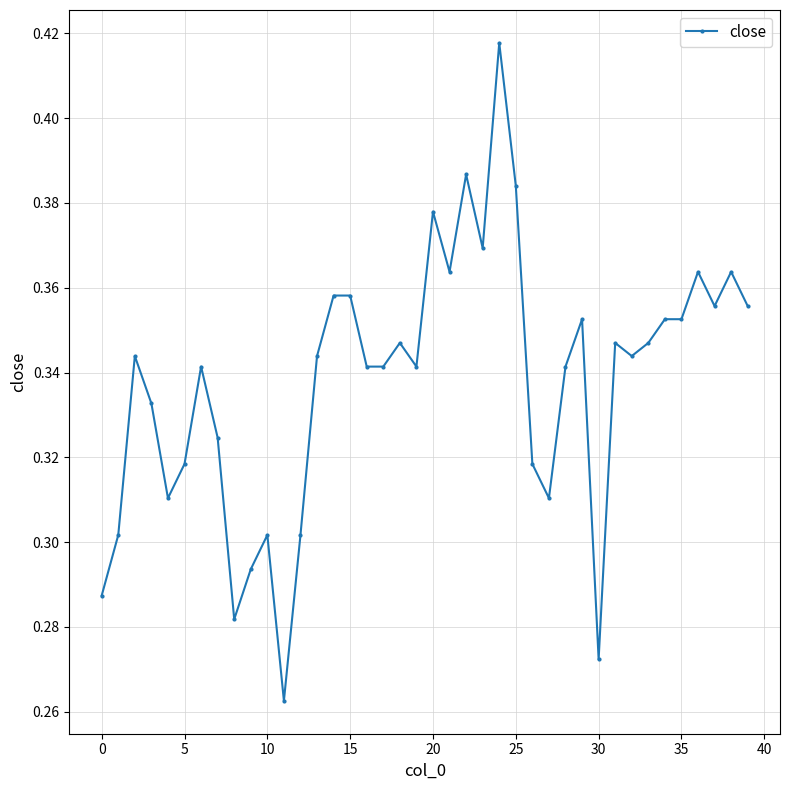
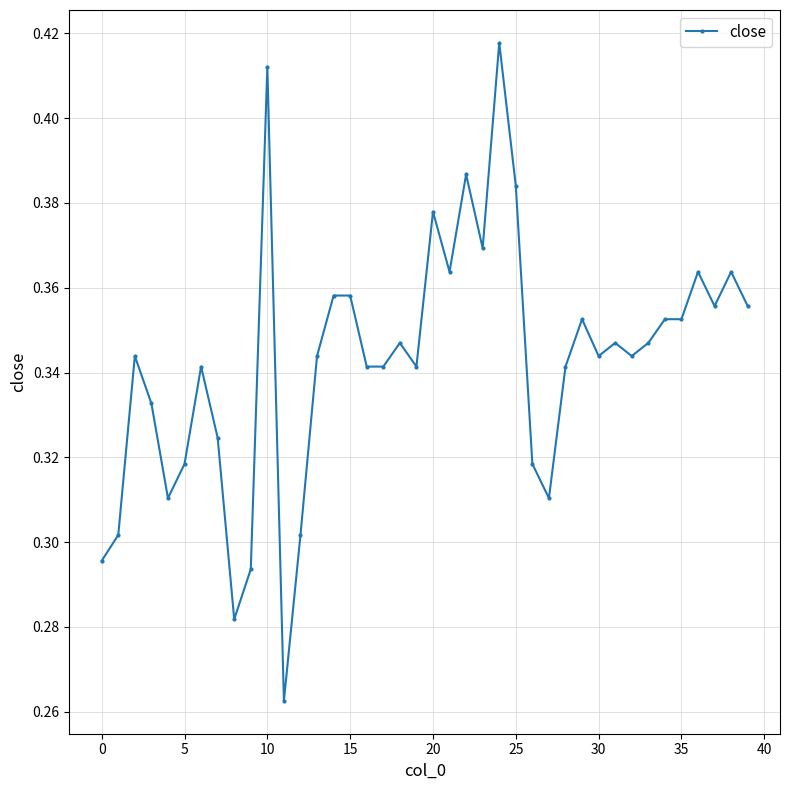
  {
-   "0": 0.287,
+   "0": 0.296,
    "5": 0.318,
-   "10": 0.302,
+   "10": 0.412,
    "15": 0.358,
    "20": 0.378,
    "25": 0.384,
-   "30": 0.272,
+   "30": 0.344,
    "35": 0.353
  }
